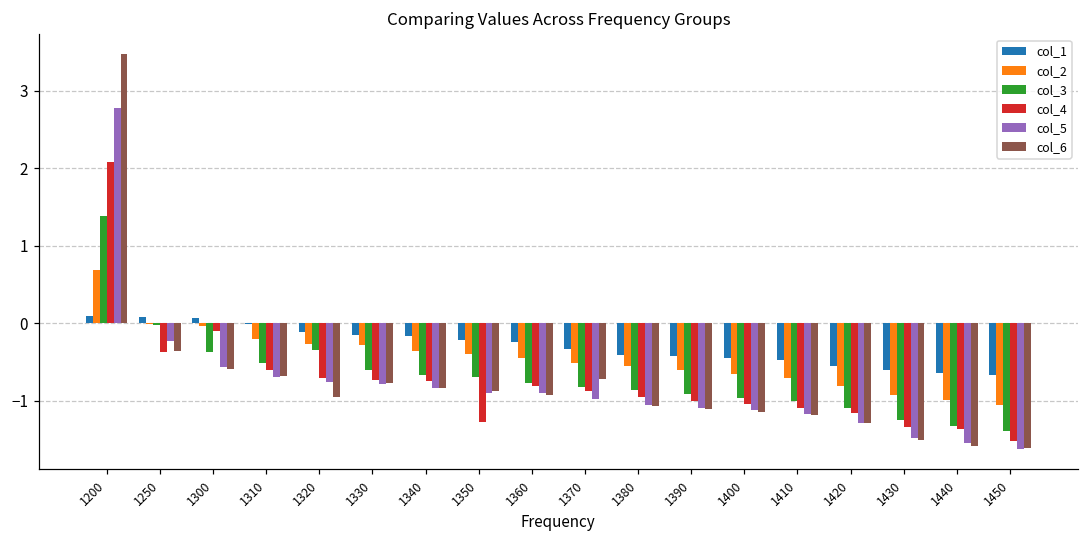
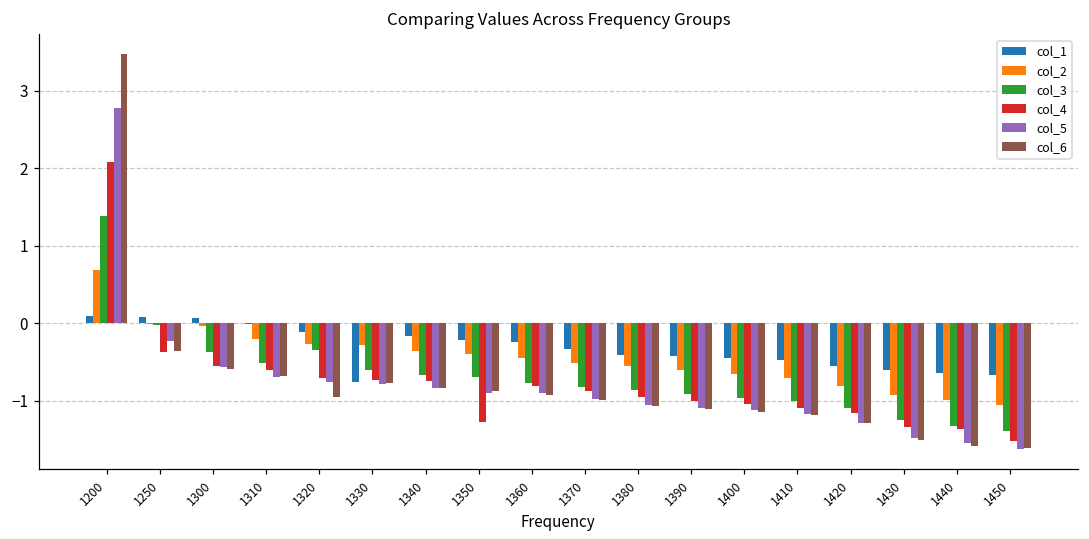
  {
    "col_1": {
      "1200": 0.1,
      "1250": 0.1,
      "1300": 0.1,
      "1320": -0.1,
-     "1330": -0.1,
+     "1330": -0.8,
      "1340": -0.2,
      "1350": -0.2,
      "1360": -0.2,
      "1370": -0.3,
      "1380": -0.4,
      "1390": -0.4,
      "1400": -0.4,
      "1410": -0.5,
      "1420": -0.5,
      "1430": -0.6,
      "1440": -0.6,
      "1450": -0.7
    },
    "col_2": {
      "1200": 0.7,
      "1300": 0.0,
      "1310": -0.2,
      "1320": -0.3,
      "1330": -0.3,
      "1340": -0.4,
      "1350": -0.4,
      "1360": -0.4,
      "1370": -0.5,
      "1380": -0.5,
      "1390": -0.6,
      "1400": -0.7,
      "1410": -0.7,
      "1420": -0.8,
      "1430": -0.9,
      "1440": -1.0,
      "1450": -1.1
    },
    "col_3": {
      "1200": 1.4,
      "1300": -0.4,
      "1310": -0.5,
      "1320": -0.3,
      "1330": -0.6,
      "1340": -0.7,
      "1350": -0.7,
      "1360": -0.8,
      "1370": -0.8,
      "1380": -0.9,
      "1390": -0.9,
      "1400": -1.0,
      "1410": -1.0,
      "1420": -1.1,
      "1430": -1.2,
      "1440": -1.3,
      "1450": -1.4
    },
    "col_4": {
      "1200": 2.1,
      "1250": -0.4,
-     "1300": -0.1,
+     "1300": -0.5,
      "1310": -0.6,
      "1320": -0.7,
      "1330": -0.7,
      "1340": -0.7,
      "1350": -1.3,
      "1360": -0.8,
      "1370": -0.9,
      "1380": -1.0,
      "1390": -1.0,
      "1400": -1.0,
      "1410": -1.1,
      "1420": -1.2,
      "1430": -1.3,
      "1440": -1.4,
      "1450": -1.5
    },
    "col_5": {
      "1200": 2.8,
      "1250": -0.2,
      "1300": -0.6,
      "1310": -0.7,
      "1320": -0.8,
      "1330": -0.8,
      "1340": -0.8,
      "1350": -0.9,
      "1360": -0.9,
      "1370": -1.0,
      "1380": -1.1,
      "1390": -1.1,
      "1400": -1.1,
      "1410": -1.2,
      "1420": -1.3,
      "1430": -1.5,
      "1440": -1.5,
      "1450": -1.6
    },
    "col_6": {
      "1200": 3.5,
      "1250": -0.4,
      "1300": -0.6,
      "1310": -0.7,
      "1320": -0.9,
      "1330": -0.8,
      "1340": -0.8,
      "1350": -0.9,
      "1360": -0.9,
-     "1370": -0.7,
+     "1370": -1.0,
      "1380": -1.1,
      "1390": -1.1,
      "1400": -1.1,
      "1410": -1.2,
      "1420": -1.3,
      "1430": -1.5,
      "1440": -1.6,
      "1450": -1.6
    }
  }
